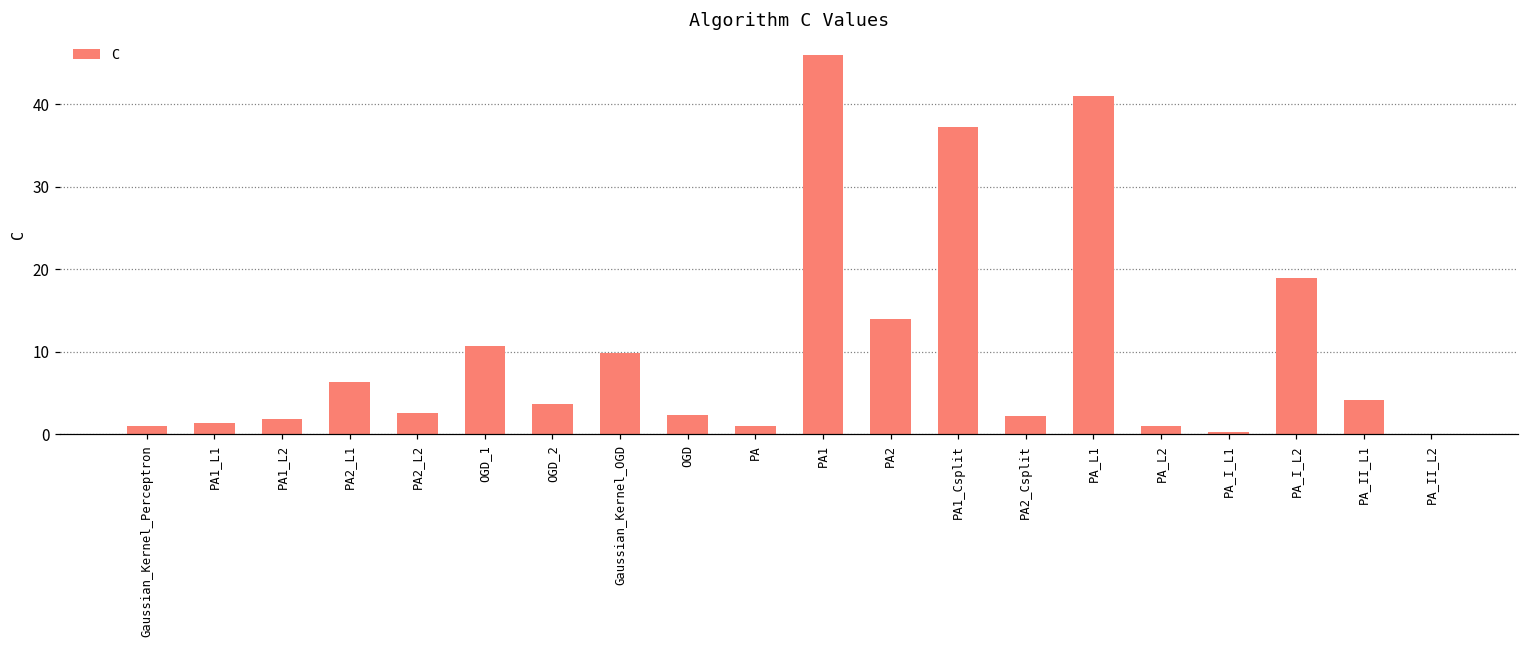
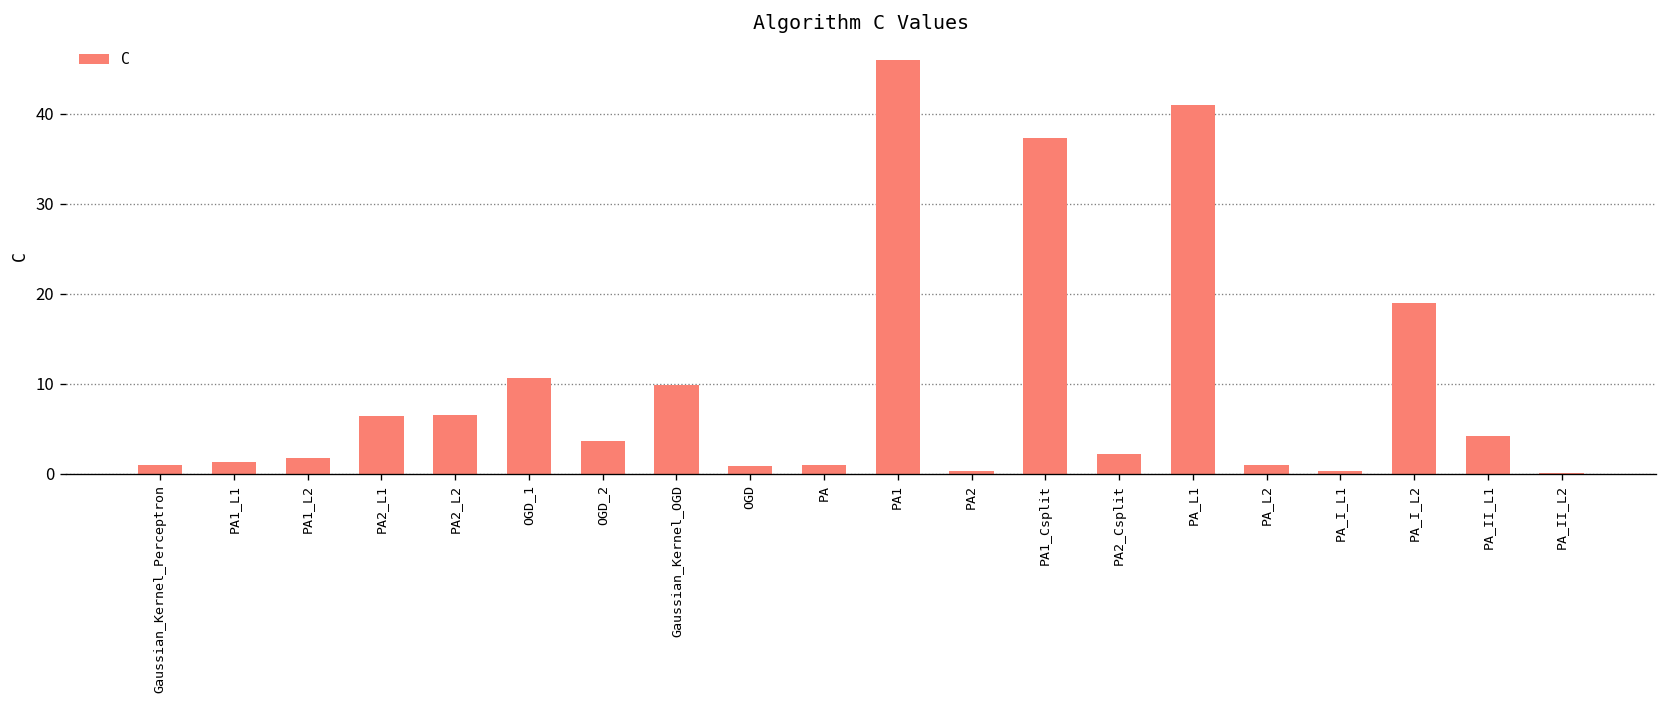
  {
    "Gaussian_Kernel_Perceptron": 1,
    "PA1_L1": 1,
    "PA1_L2": 2,
    "PA2_L1": 6,
-   "PA2_L2": 3,
+   "PA2_L2": 7,
    "OGD_1": 11,
    "OGD_2": 4,
    "Gaussian_Kernel_OGD": 10,
-   "OGD": 2,
+   "OGD": 1,
    "PA": 1,
    "PA1": 46,
-   "PA2": 14,
+   "PA2": 0,
    "PA1_Csplit": 37,
    "PA2_Csplit": 2,
    "PA_L1": 41,
    "PA_L2": 1,
    "PA_I_L2": 19,
    "PA_II_L1": 4
  }
